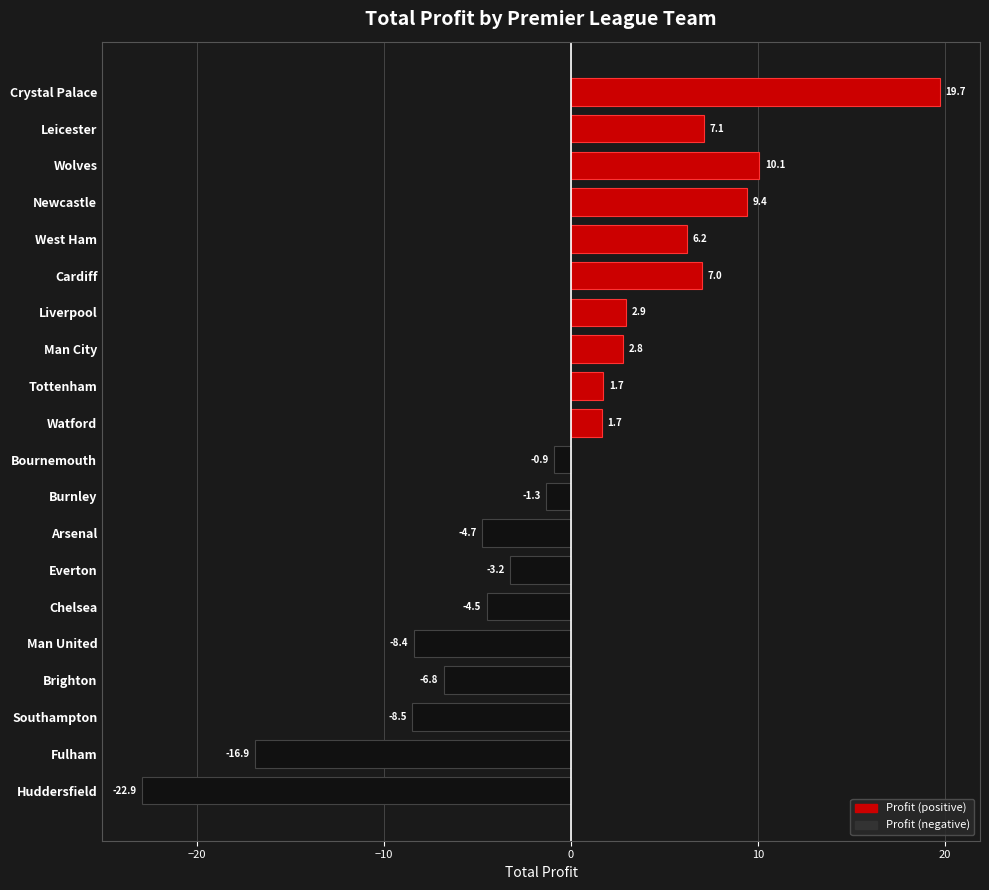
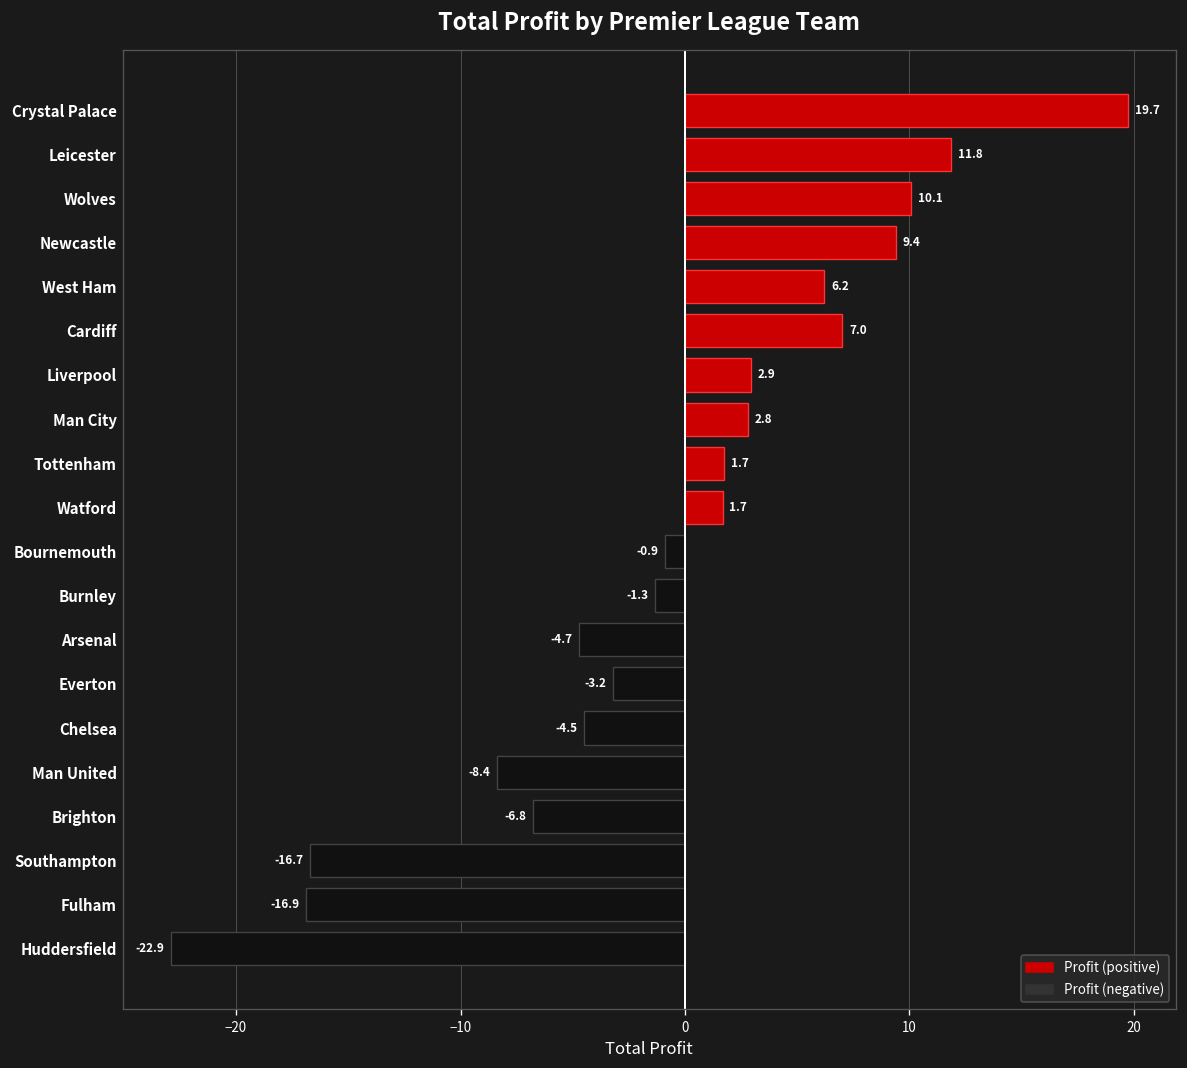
  {
    "Crystal Palace": 19.7,
-   "Leicester": 7.1,
+   "Leicester": 11.8,
    "Wolves": 10.1,
    "Newcastle": 9.4,
    "West Ham": 6.2,
    "Cardiff": 7.0,
    "Liverpool": 2.9,
    "Man City": 2.8,
    "Tottenham": 1.7,
    "Watford": 1.7,
    "Bournemouth": -0.9,
    "Burnley": -1.3,
    "Arsenal": -4.7,
    "Everton": -3.2,
    "Chelsea": -4.5,
    "Man United": -8.4,
    "Brighton": -6.8,
-   "Southampton": -8.5,
+   "Southampton": -16.7,
    "Fulham": -16.9,
    "Huddersfield": -22.9
  }
